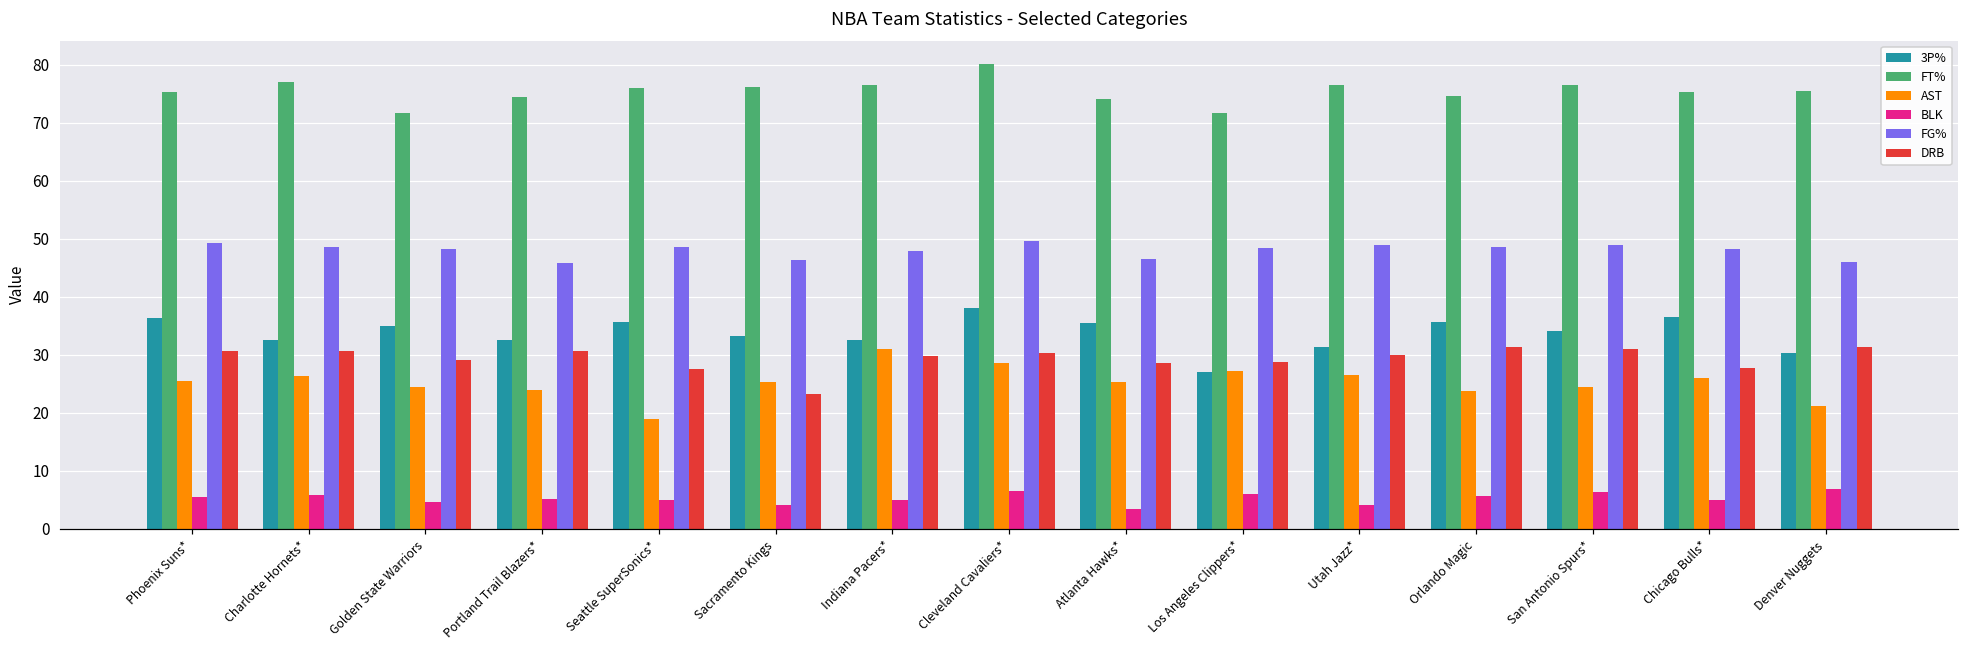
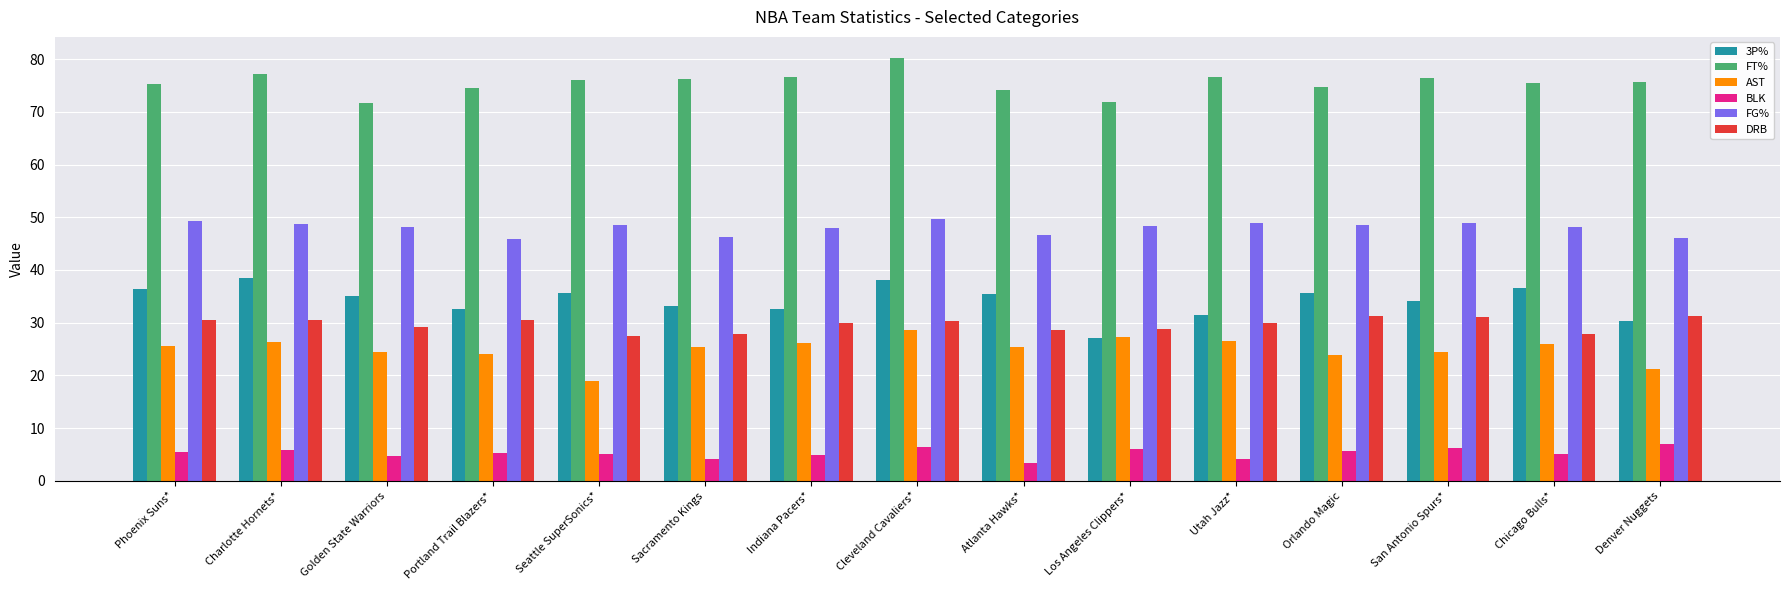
  {
    "3P%": {
      "Phoenix Suns*": 36,
-     "Charlotte Hornets*": 33,
+     "Charlotte Hornets*": 39,
      "Golden State Warriors": 35,
      "Portland Trail Blazers*": 33,
      "Seattle SuperSonics*": 36,
      "Sacramento Kings": 33,
      "Indiana Pacers*": 33,
      "Cleveland Cavaliers*": 38,
      "Atlanta Hawks*": 36,
      "Los Angeles Clippers*": 27,
      "Utah Jazz*": 31,
      "Orlando Magic": 36,
      "San Antonio Spurs*": 34,
      "Chicago Bulls*": 37,
      "Denver Nuggets": 30
    },
    "FT%": {
      "Phoenix Suns*": 75,
      "Charlotte Hornets*": 77,
      "Golden State Warriors": 72,
      "Portland Trail Blazers*": 75,
      "Seattle SuperSonics*": 76,
      "Sacramento Kings": 76,
      "Indiana Pacers*": 77,
      "Cleveland Cavaliers*": 80,
      "Atlanta Hawks*": 74,
      "Los Angeles Clippers*": 72,
      "Utah Jazz*": 77,
      "Orlando Magic": 75,
      "San Antonio Spurs*": 77,
      "Chicago Bulls*": 75,
      "Denver Nuggets": 76
    },
    "AST": {
      "Phoenix Suns*": 26,
      "Charlotte Hornets*": 26,
      "Golden State Warriors": 25,
      "Portland Trail Blazers*": 24,
      "Seattle SuperSonics*": 19,
      "Sacramento Kings": 25,
-     "Indiana Pacers*": 31,
+     "Indiana Pacers*": 26,
      "Cleveland Cavaliers*": 29,
      "Atlanta Hawks*": 25,
      "Los Angeles Clippers*": 27,
      "Utah Jazz*": 27,
      "Orlando Magic": 24,
      "San Antonio Spurs*": 25,
      "Chicago Bulls*": 26,
      "Denver Nuggets": 21
    },
    "BLK": {
      "Phoenix Suns*": 6,
      "Charlotte Hornets*": 6,
      "Golden State Warriors": 5,
      "Portland Trail Blazers*": 5,
      "Seattle SuperSonics*": 5,
      "Sacramento Kings": 4,
      "Indiana Pacers*": 5,
      "Cleveland Cavaliers*": 7,
      "Atlanta Hawks*": 3,
      "Los Angeles Clippers*": 6,
      "Utah Jazz*": 4,
      "Orlando Magic": 6,
      "San Antonio Spurs*": 6,
      "Chicago Bulls*": 5,
      "Denver Nuggets": 7
    },
    "FG%": {
      "Phoenix Suns*": 49,
      "Charlotte Hornets*": 49,
      "Golden State Warriors": 48,
      "Portland Trail Blazers*": 46,
      "Seattle SuperSonics*": 49,
      "Sacramento Kings": 46,
      "Indiana Pacers*": 48,
      "Cleveland Cavaliers*": 50,
      "Atlanta Hawks*": 47,
      "Los Angeles Clippers*": 48,
      "Utah Jazz*": 49,
      "Orlando Magic": 49,
      "San Antonio Spurs*": 49,
      "Chicago Bulls*": 48,
      "Denver Nuggets": 46
    },
    "DRB": {
      "Phoenix Suns*": 31,
      "Charlotte Hornets*": 31,
      "Golden State Warriors": 29,
      "Portland Trail Blazers*": 31,
      "Seattle SuperSonics*": 28,
-     "Sacramento Kings": 23,
+     "Sacramento Kings": 28,
      "Indiana Pacers*": 30,
      "Cleveland Cavaliers*": 30,
      "Atlanta Hawks*": 29,
      "Los Angeles Clippers*": 29,
      "Utah Jazz*": 30,
      "Orlando Magic": 31,
      "San Antonio Spurs*": 31,
      "Chicago Bulls*": 28,
      "Denver Nuggets": 31
    }
  }
